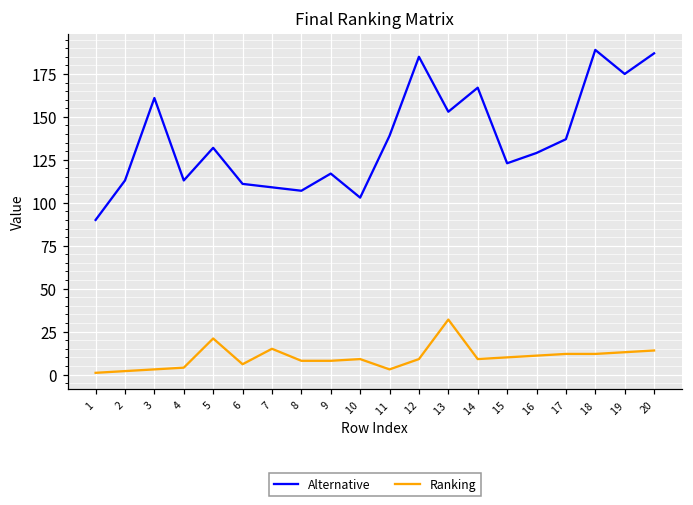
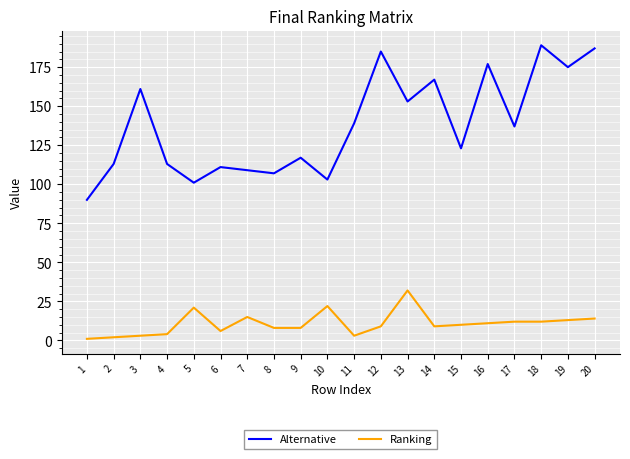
  {
    "Alternative": {
      "1": 90,
      "2": 113,
      "3": 161,
      "4": 113,
-     "5": 132,
+     "5": 101,
      "6": 111,
      "7": 109,
      "8": 107,
      "9": 117,
      "10": 103,
      "11": 139,
      "12": 185,
      "13": 153,
      "14": 167,
      "15": 123,
-     "16": 129,
+     "16": 177,
      "17": 137,
      "18": 189,
      "19": 175,
      "20": 187
    },
    "Ranking": {
      "1": 1,
      "2": 2,
      "3": 3,
      "4": 4,
      "5": 21,
      "6": 6,
      "7": 15,
      "8": 8,
      "9": 8,
-     "10": 9,
+     "10": 22,
      "11": 3,
      "12": 9,
      "13": 32,
      "14": 9,
      "15": 10,
      "16": 11,
      "17": 12,
      "18": 12,
      "19": 13,
      "20": 14
    }
  }
